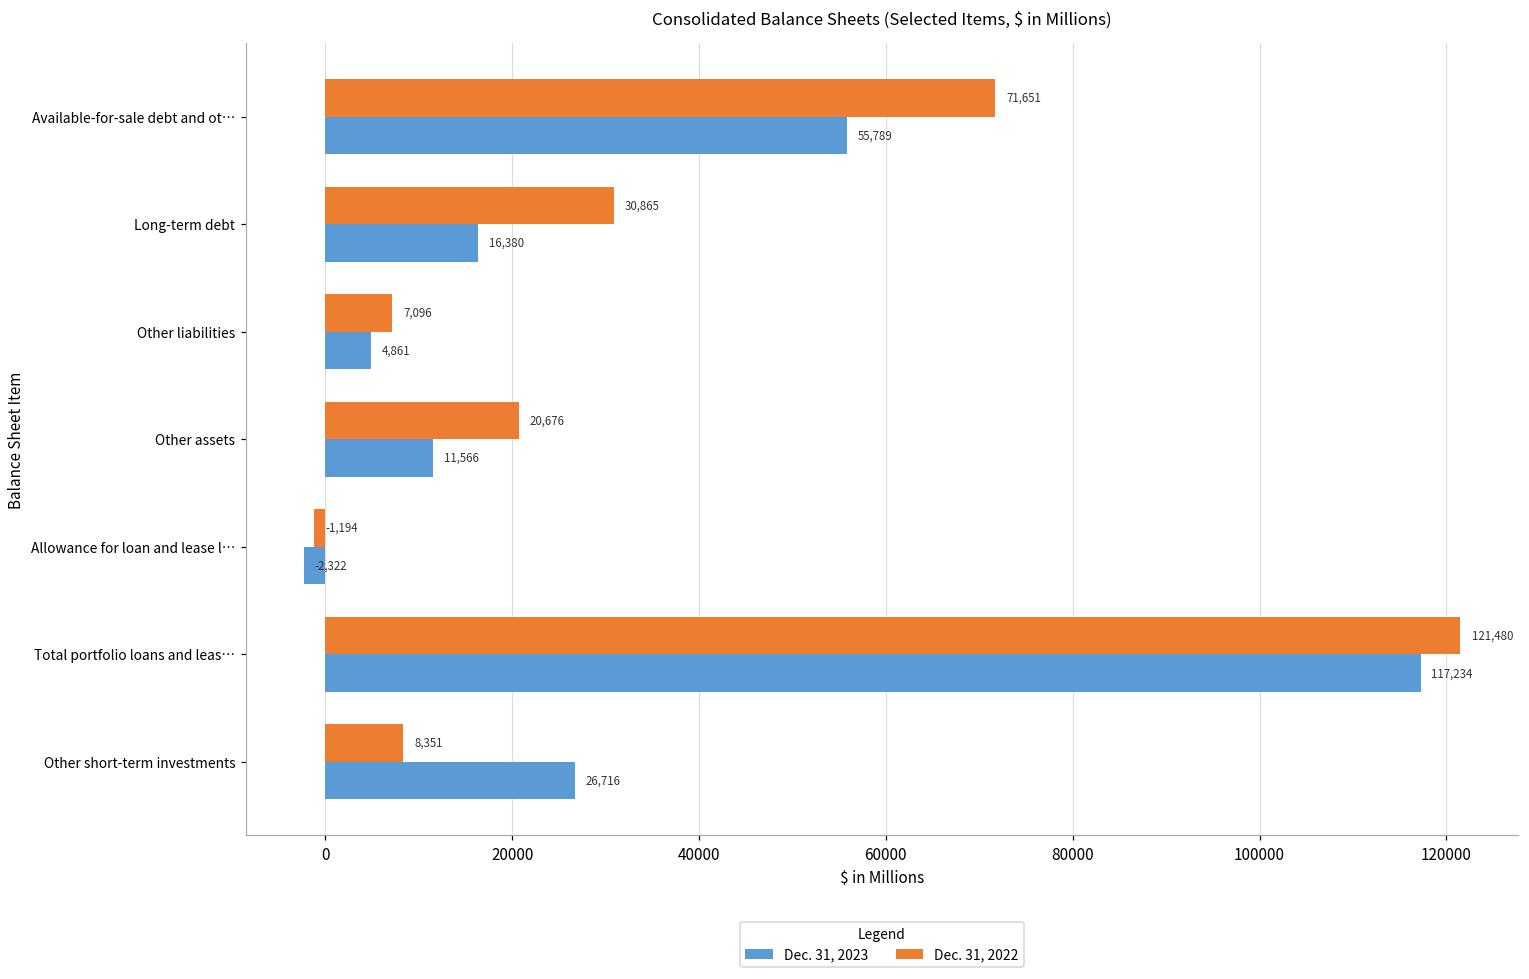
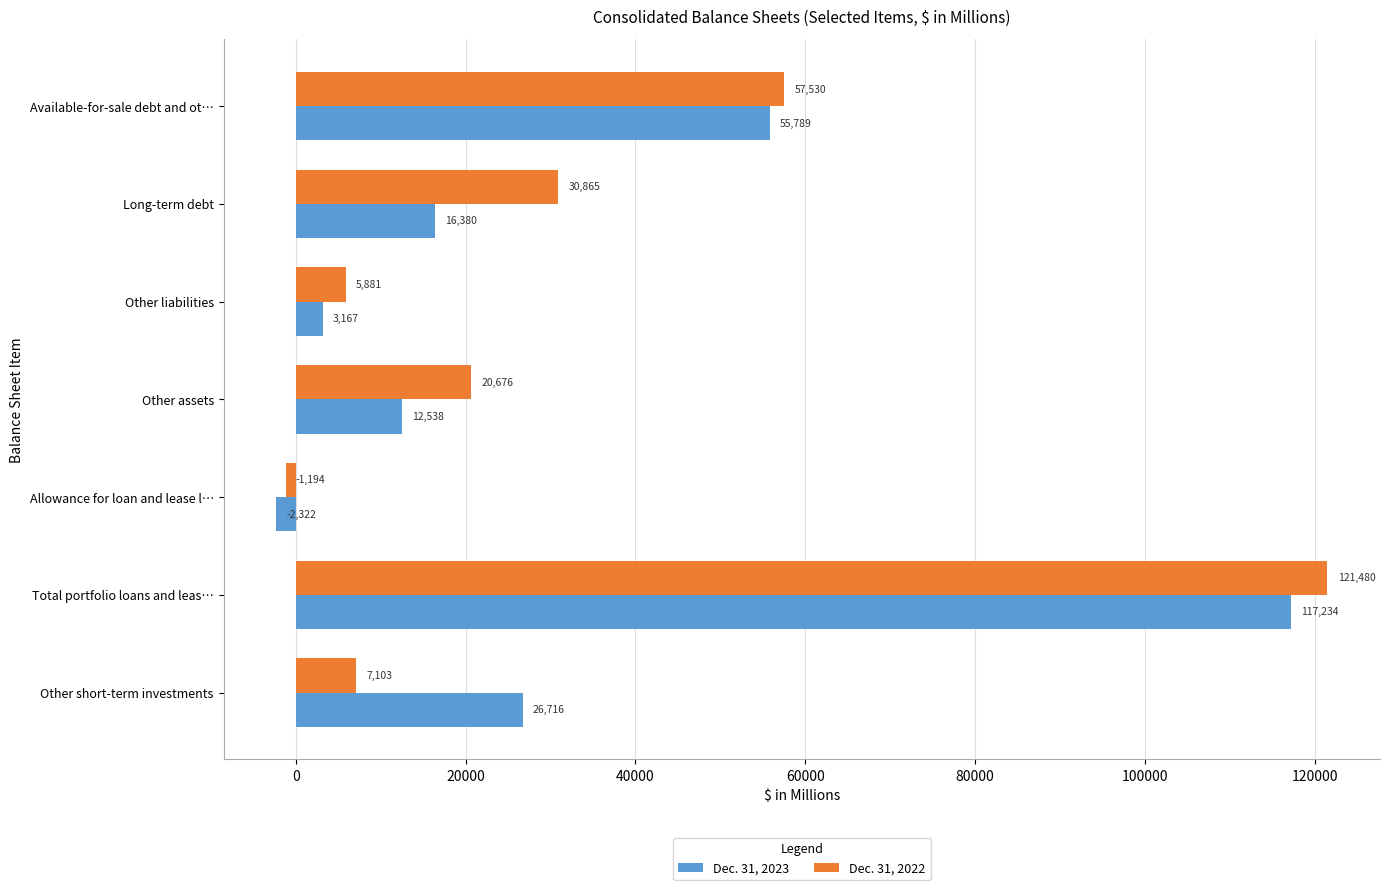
  {
    "Dec. 31, 2023": {
      "Available-for-sale debt and ot…": "55,789",
      "Long-term debt": "16,380",
-     "Other liabilities": "4,861",
-     "Other assets": "11,566",
+     "Other liabilities": "3,167",
+     "Other assets": "12,538",
      "Allowance for loan and lease l…": "-2,322",
      "Total portfolio loans and leas…": "117,234",
      "Other short-term investments": "26,716"
    },
    "Dec. 31, 2022": {
-     "Available-for-sale debt and ot…": "71,651",
+     "Available-for-sale debt and ot…": "57,530",
      "Long-term debt": "30,865",
-     "Other liabilities": "7,096",
+     "Other liabilities": "5,881",
      "Other assets": "20,676",
      "Allowance for loan and lease l…": "-1,194",
      "Total portfolio loans and leas…": "121,480",
-     "Other short-term investments": "8,351"
+     "Other short-term investments": "7,103"
    }
  }
